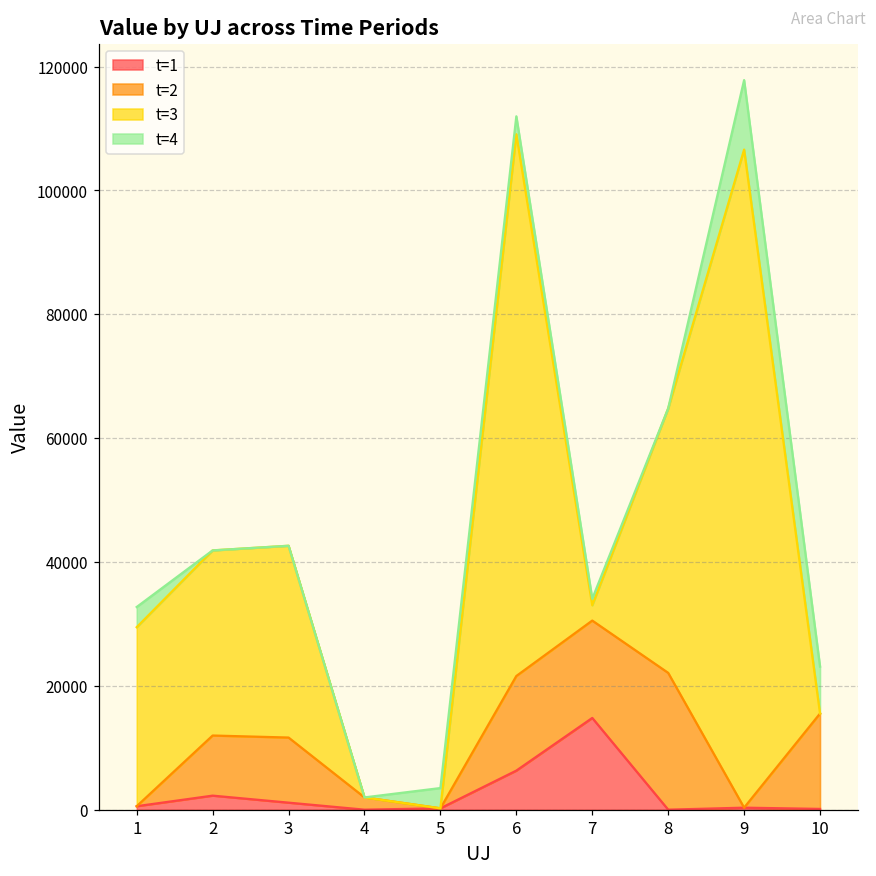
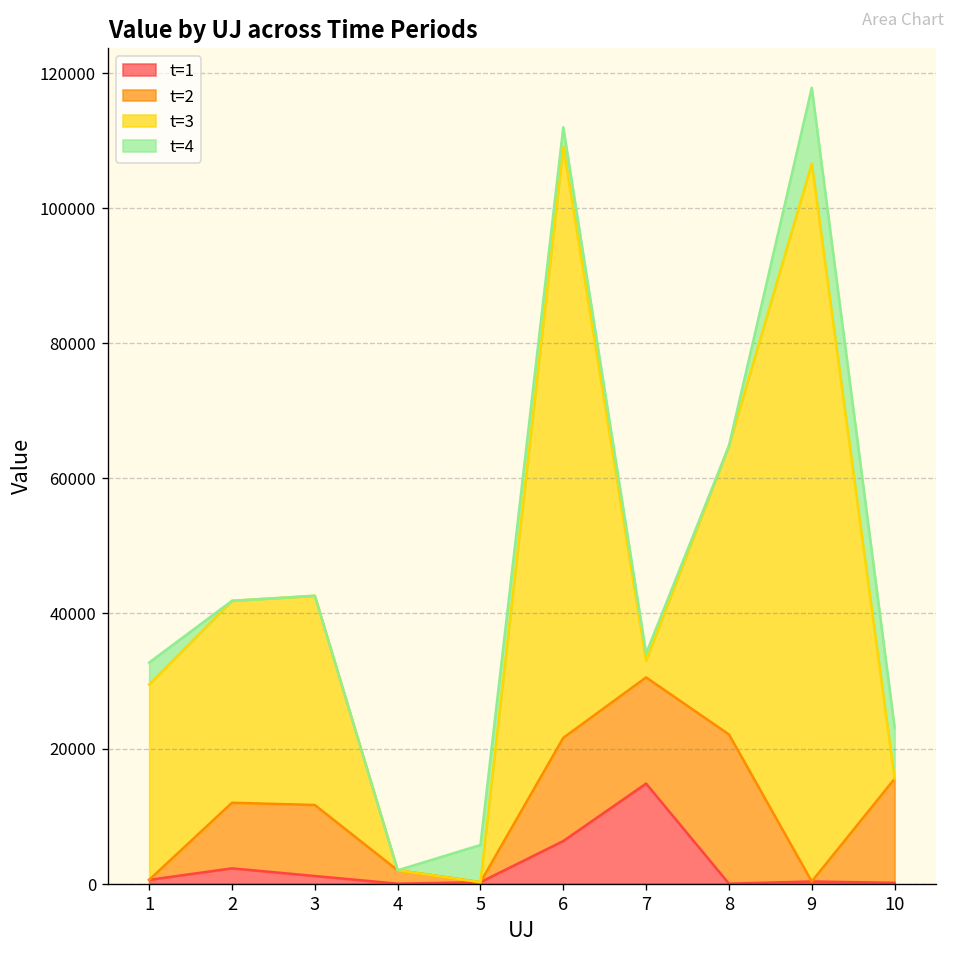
  {
    "t=1": {
      "2": 2000,
      "3": 1000,
      "4": 0,
      "6": 6000,
      "7": 15000,
      "8": 0,
      "10": 0
    },
    "t=2": {
      "2": 10000,
      "3": 11000,
      "6": 15000,
      "7": 16000,
      "8": 22000
    },
    "t=3": {
      "1": 29000,
      "6": 87000,
      "7": 2000,
      "9": 106000
    },
    "t=4": {
      "1": 3000,
-     "5": 3000,
+     "5": 6000,
      "6": 3000,
      "7": 1000,
      "9": 11000,
      "10": 8000
    }
  }
